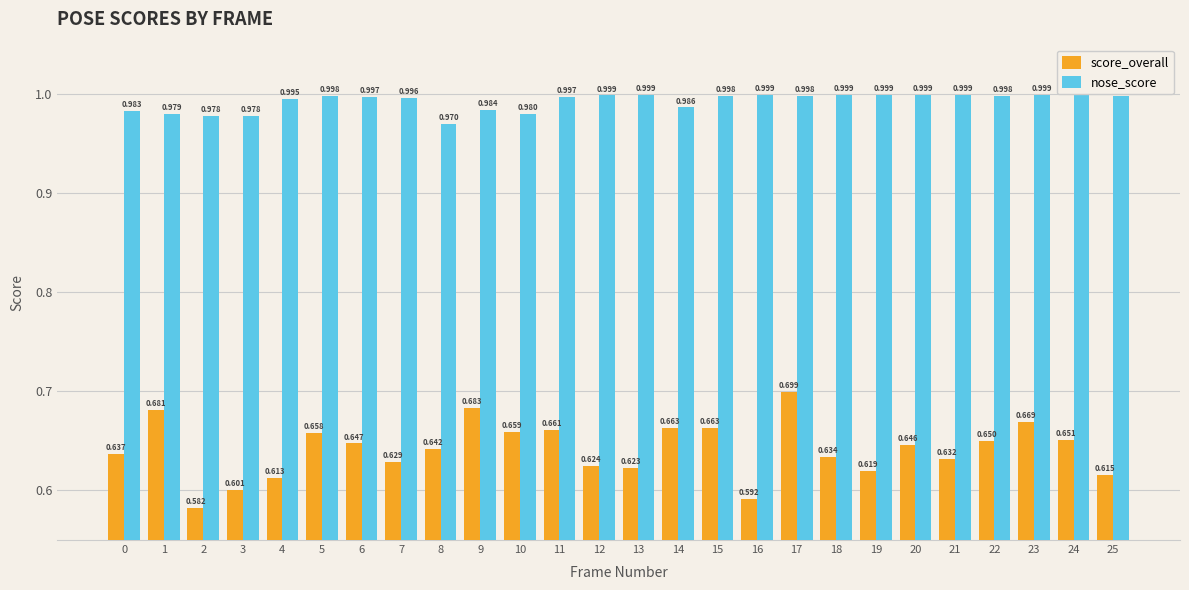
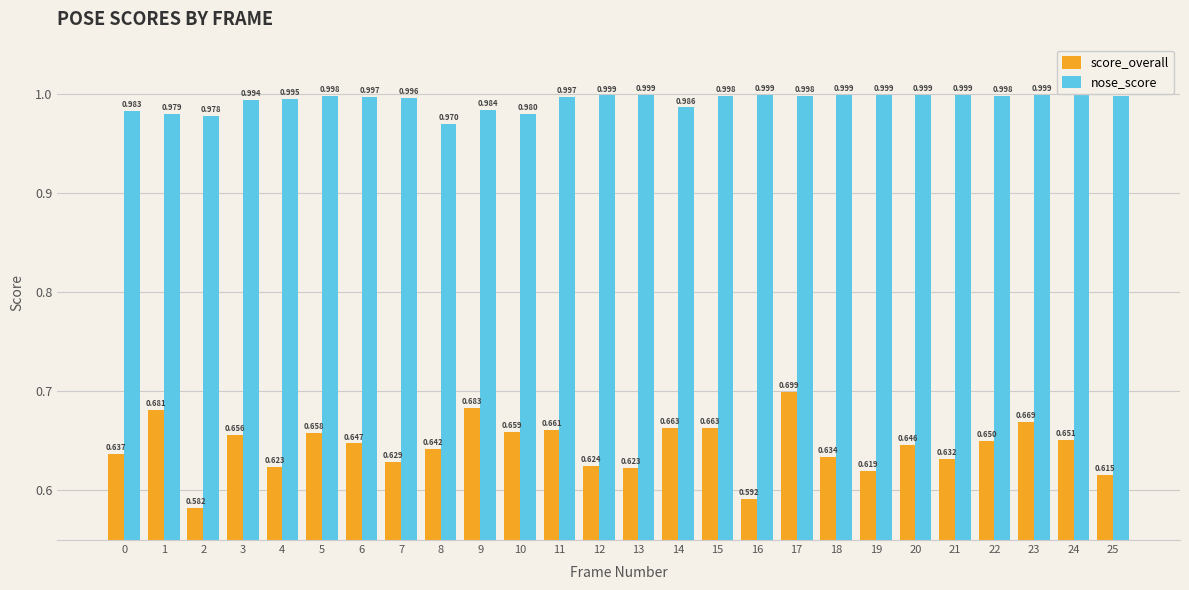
  {
    "score_overall": {
      "0": 0.637,
      "1": 0.681,
      "2": 0.582,
-     "3": 0.601,
-     "4": 0.613,
+     "3": 0.656,
+     "4": 0.623,
      "5": 0.658,
      "6": 0.647,
      "7": 0.629,
      "8": 0.642,
      "9": 0.683,
      "10": 0.659,
      "11": 0.661,
      "12": 0.624,
      "13": 0.623,
      "14": 0.663,
      "15": 0.663,
      "16": 0.592,
      "17": 0.699,
      "18": 0.634,
      "19": 0.619,
      "20": 0.646,
      "21": 0.632,
      "22": 0.650,
      "23": 0.669,
      "24": 0.651,
      "25": 0.615
    },
    "nose_score": {
      "0": 0.983,
      "1": 0.979,
      "2": 0.978,
-     "3": 0.978,
+     "3": 0.994,
      "4": 0.995,
      "5": 0.998,
      "6": 0.997,
      "7": 0.996,
      "8": 0.970,
      "9": 0.984,
      "10": 0.980,
      "11": 0.997,
      "12": 0.999,
      "13": 0.999,
      "14": 0.986,
      "15": 0.998,
      "16": 0.999,
      "17": 0.998,
      "18": 0.999,
      "19": 0.999,
      "20": 0.999,
      "21": 0.999,
      "22": 0.998,
      "23": 0.999
    }
  }
